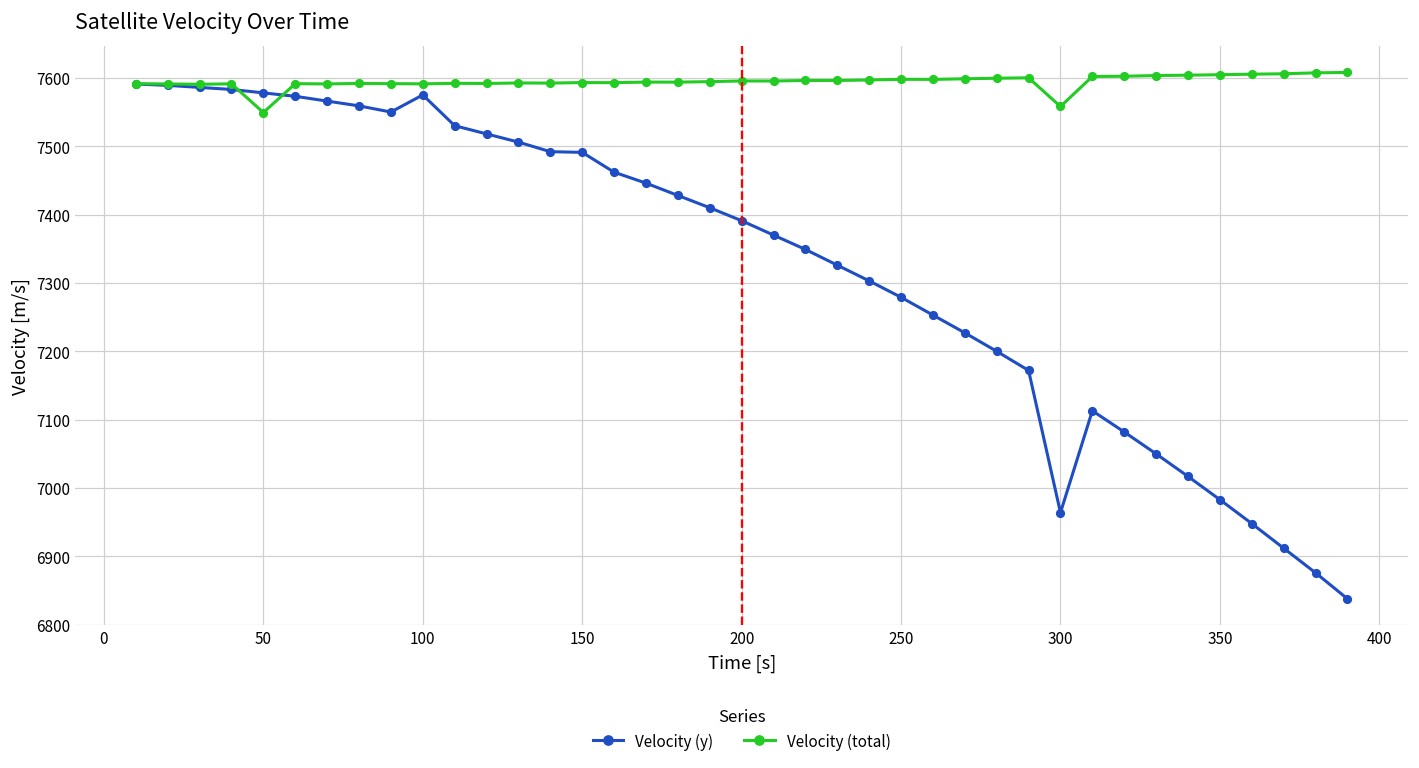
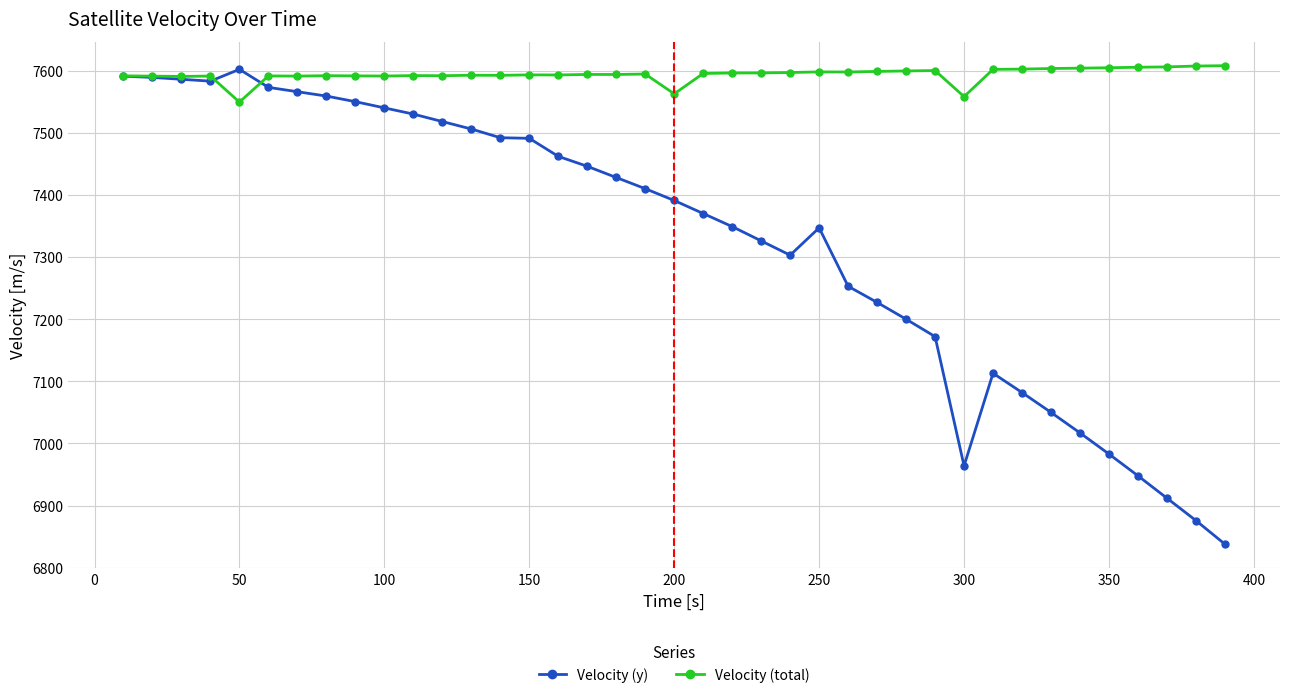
  {
    "Velocity (y)": {
-     "50": 7580,
-     "100": 7580,
+     "50": 7600,
+     "100": 7540,
      "150": 7490,
      "200": 7390,
-     "250": 7280,
+     "250": 7350,
      "300": 6960,
      "350": 6980
    },
    "Velocity (total)": {
      "50": 7550,
      "100": 7590,
      "150": 7590,
-     "200": 7600,
+     "200": 7560,
      "250": 7600,
      "300": 7560,
      "350": 7600
    }
  }
